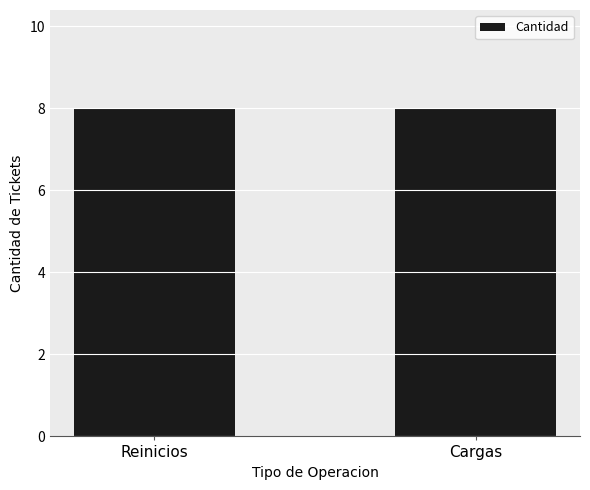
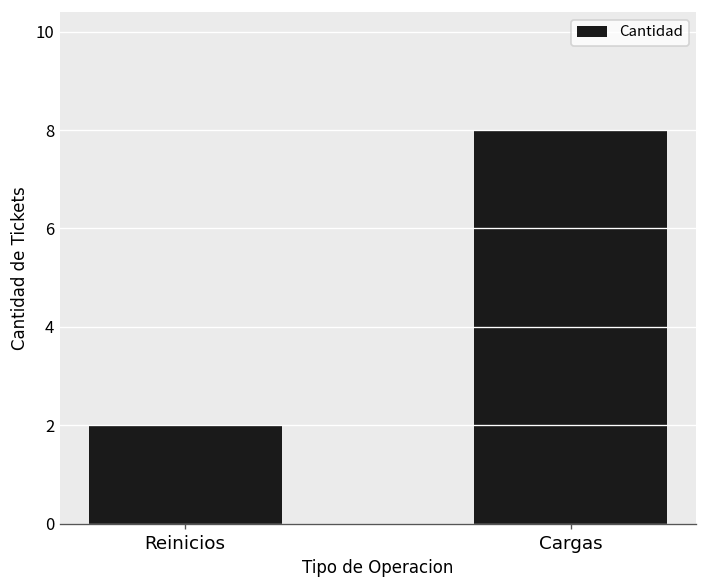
  {
-   "Reinicios": 8,
+   "Reinicios": 2,
    "Cargas": 8
  }
